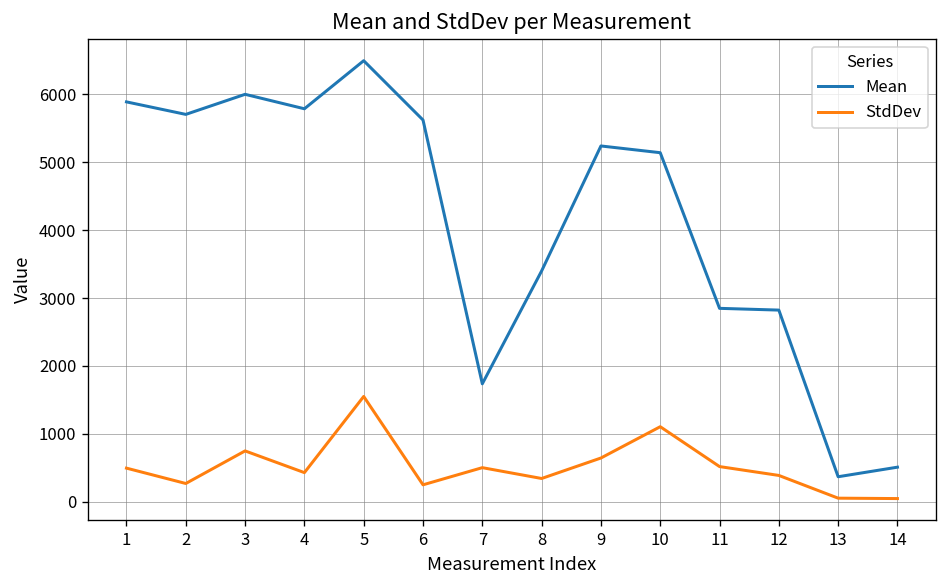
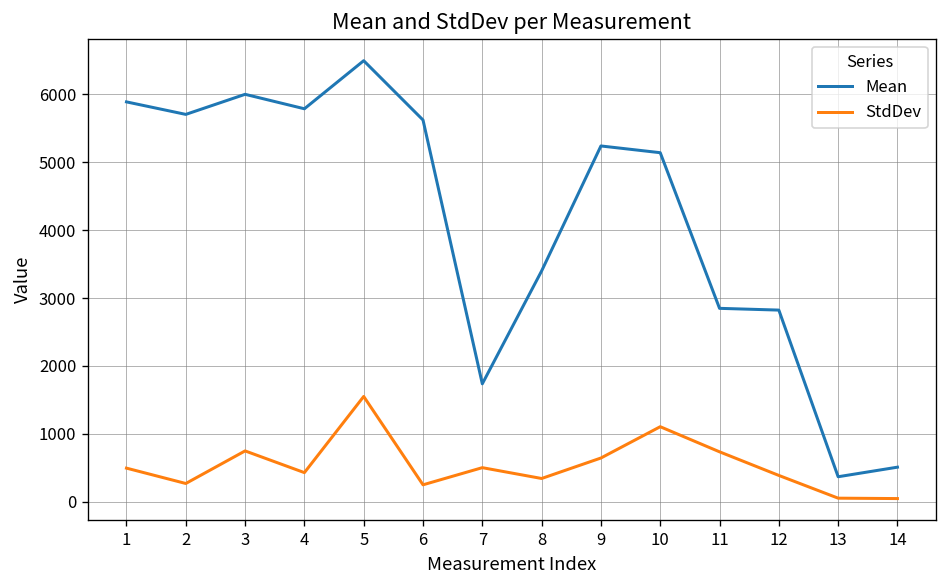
  {
    "Mean": {
      "1": 5900,
      "2": 5700,
      "3": 6000,
      "4": 5800,
      "5": 6500,
      "6": 5600,
      "7": 1700,
      "8": 3400,
      "9": 5200,
      "10": 5100,
      "11": 2800,
      "12": 2800,
      "13": 400,
      "14": 500
    },
    "StdDev": {
      "1": 500,
      "2": 300,
      "3": 800,
      "4": 400,
      "5": 1600,
      "6": 300,
      "7": 500,
      "8": 300,
      "9": 600,
      "10": 1100,
-     "11": 500,
+     "11": 700,
      "12": 400,
      "13": 100,
      "14": 0
    }
  }
